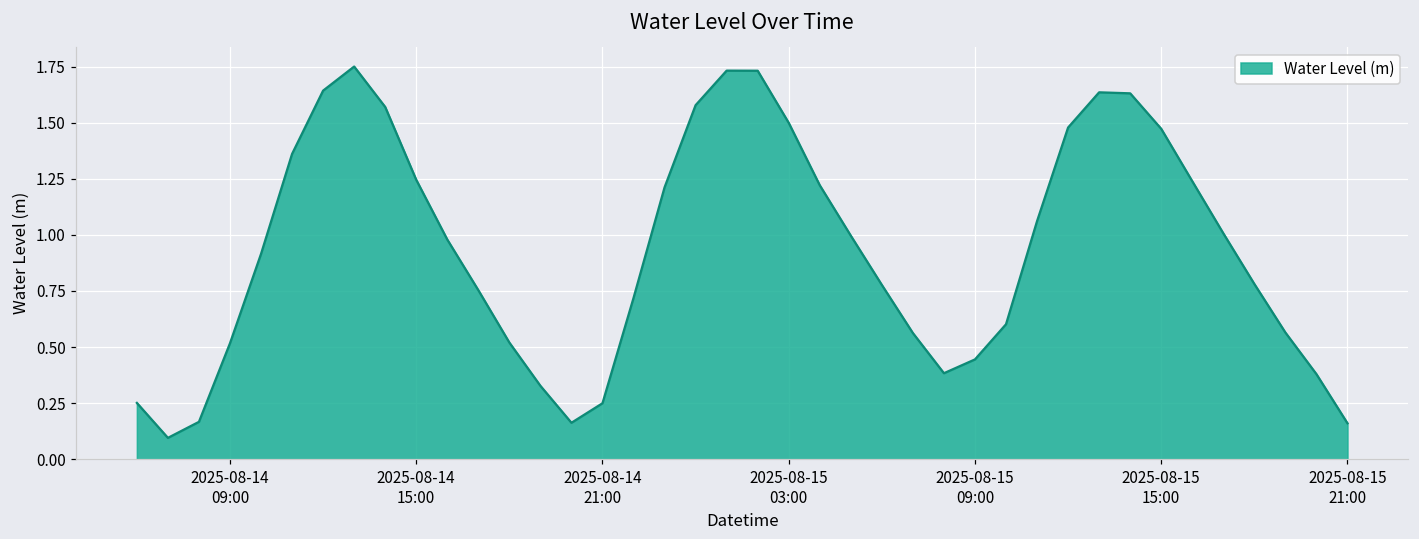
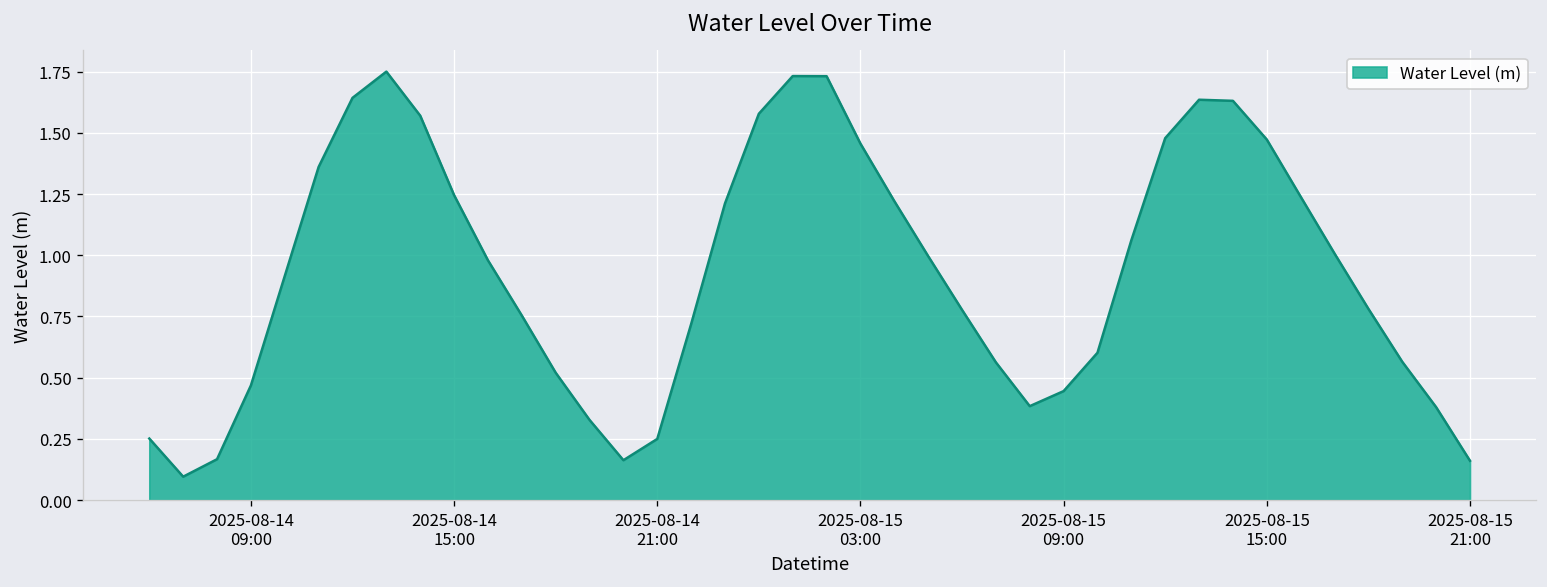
  {
-   "2025-08-14 09:00": 0.52,
+   "2025-08-14 09:00": 0.47,
    "2025-08-14 15:00": 1.25,
    "2025-08-14 21:00": 0.25,
-   "2025-08-15 03:00": 1.50,
+   "2025-08-15 03:00": 1.46,
    "2025-08-15 09:00": 0.44,
    "2025-08-15 15:00": 1.47,
    "2025-08-15 21:00": 0.16
  }
